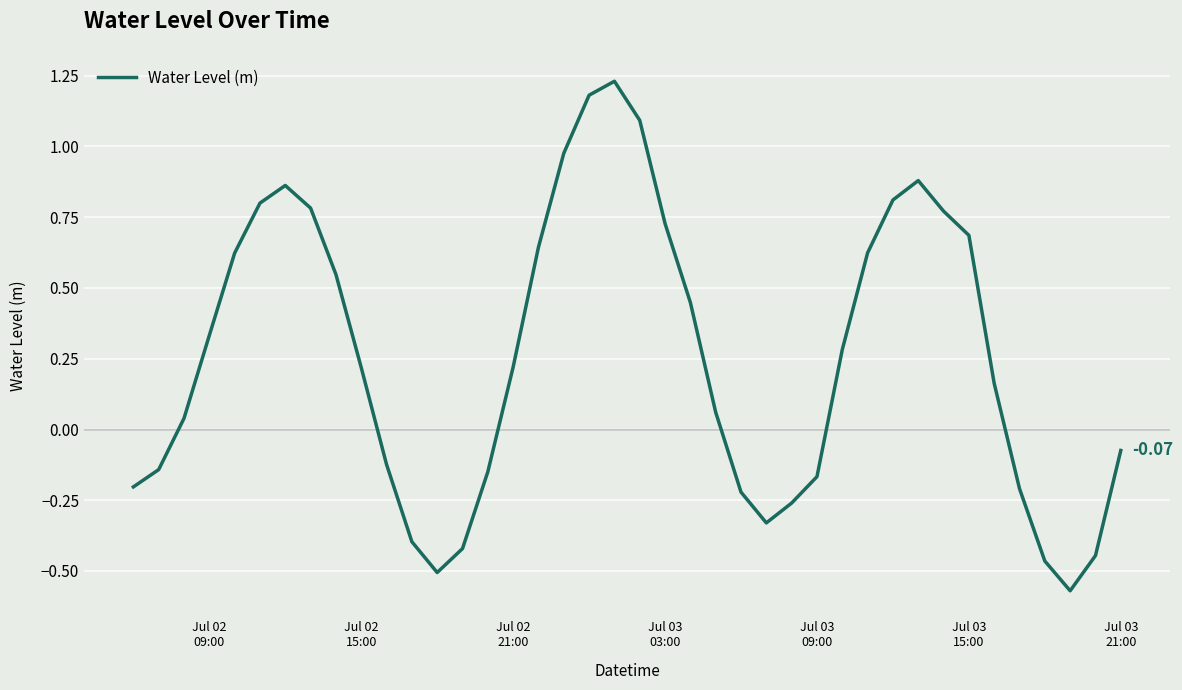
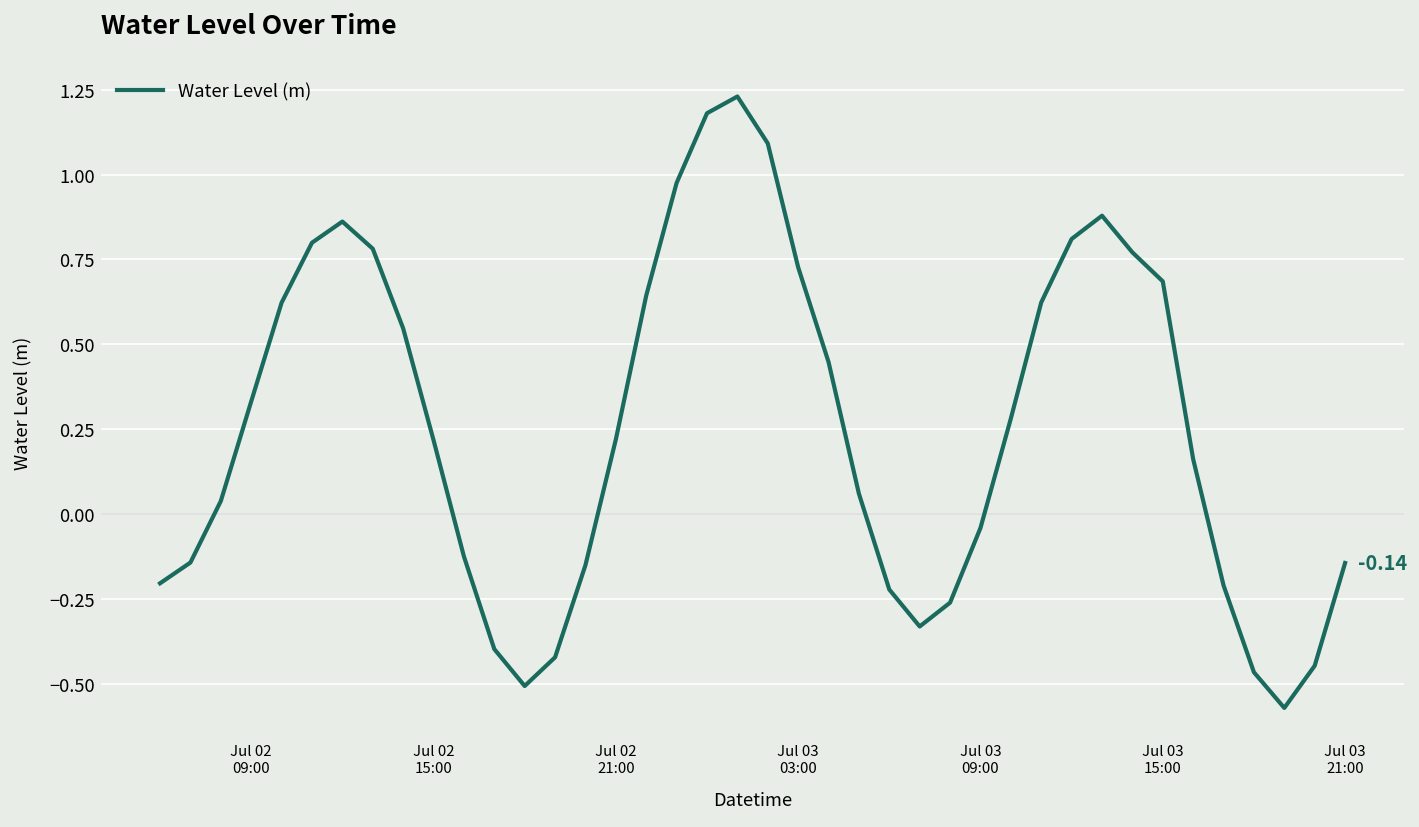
  {
-   "Jul 03 09:00": -0.17,
-   "Jul 03 21:00": -0.07
+   "Jul 03 09:00": -0.04,
+   "Jul 03 21:00": -0.14
  }
